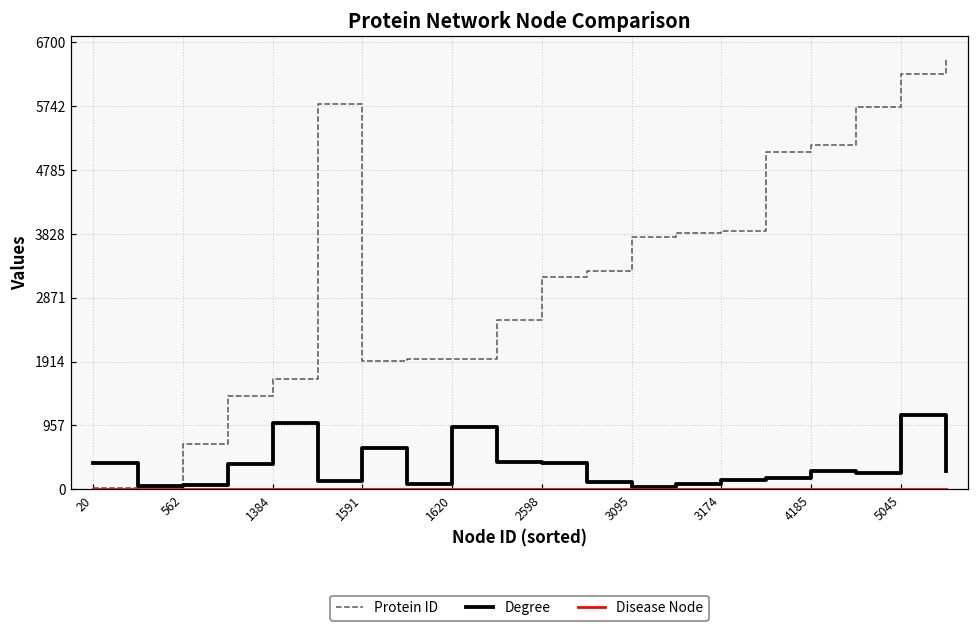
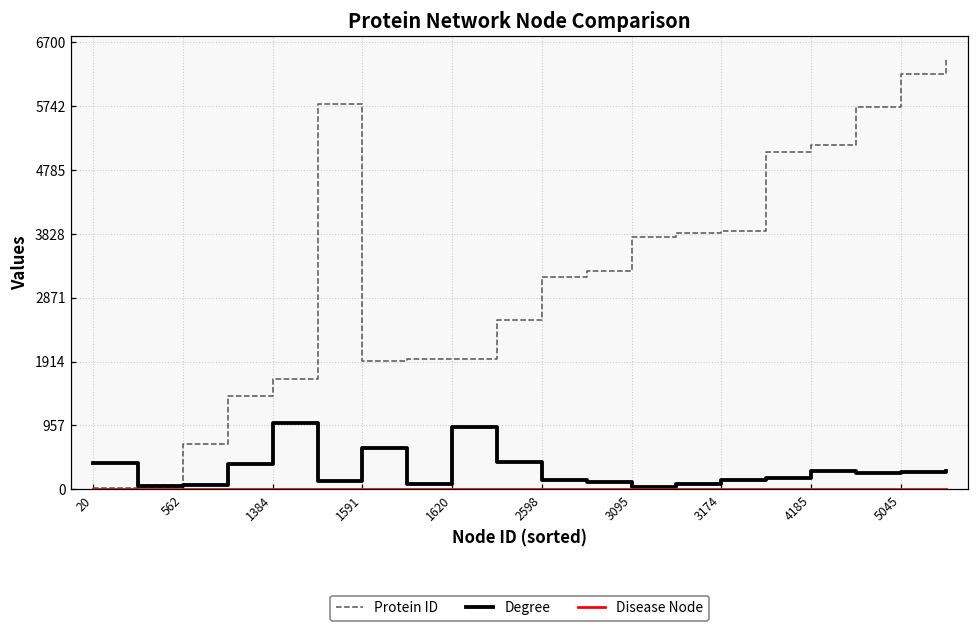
  {
    "Protein ID": {
      "562": 700,
      "1384": 1700,
      "1591": 1900,
      "1620": 2000,
      "2598": 3200,
      "3095": 3800,
      "3174": 3900,
      "4185": 5200,
      "5045": 6200
    },
    "Degree": {
      "20": 400,
      "562": 100,
      "1384": 1000,
      "1591": 600,
      "1620": 900,
-     "2598": 400,
+     "2598": 100,
      "3174": 100,
      "4185": 300,
-     "5045": 1100
+     "5045": 300
    },
    "Disease Node": {
      "562": 0,
      "1384": 0,
      "1591": 0,
      "1620": 0,
      "2598": 0,
      "3174": 0,
      "4185": 0,
      "5045": 0
    }
  }
